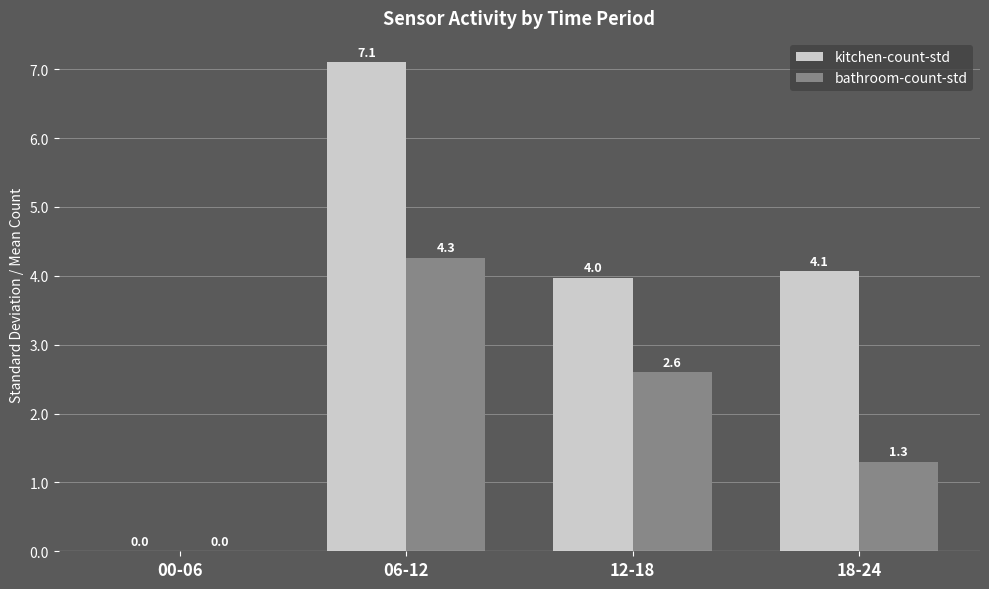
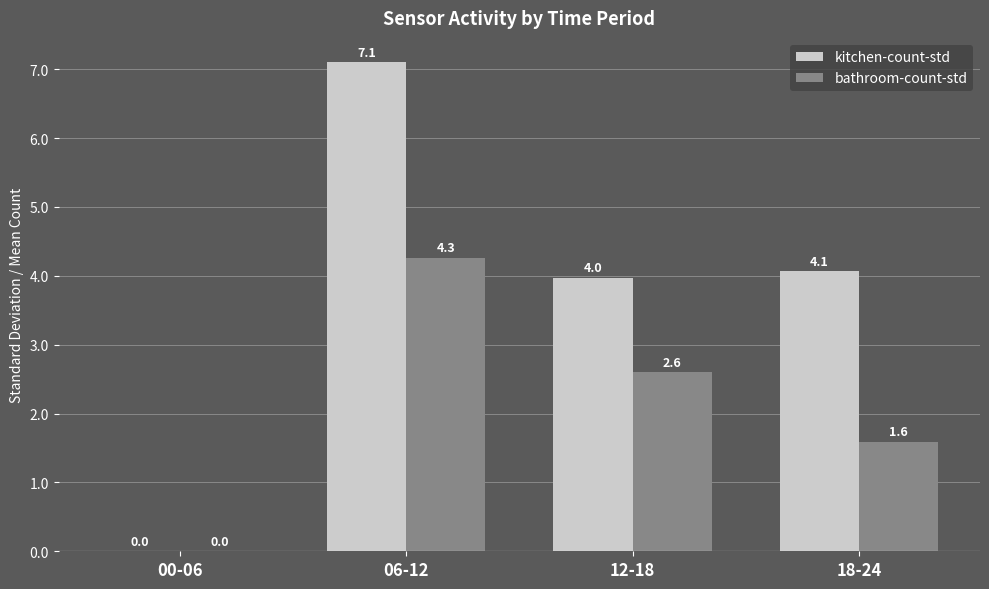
  {
    "kitchen-count-std": {
      "00-06": 0.0,
      "06-12": 7.1,
      "12-18": 4.0,
      "18-24": 4.1
    },
    "bathroom-count-std": {
      "00-06": 0.0,
      "06-12": 4.3,
      "12-18": 2.6,
-     "18-24": 1.3
+     "18-24": 1.6
    }
  }
